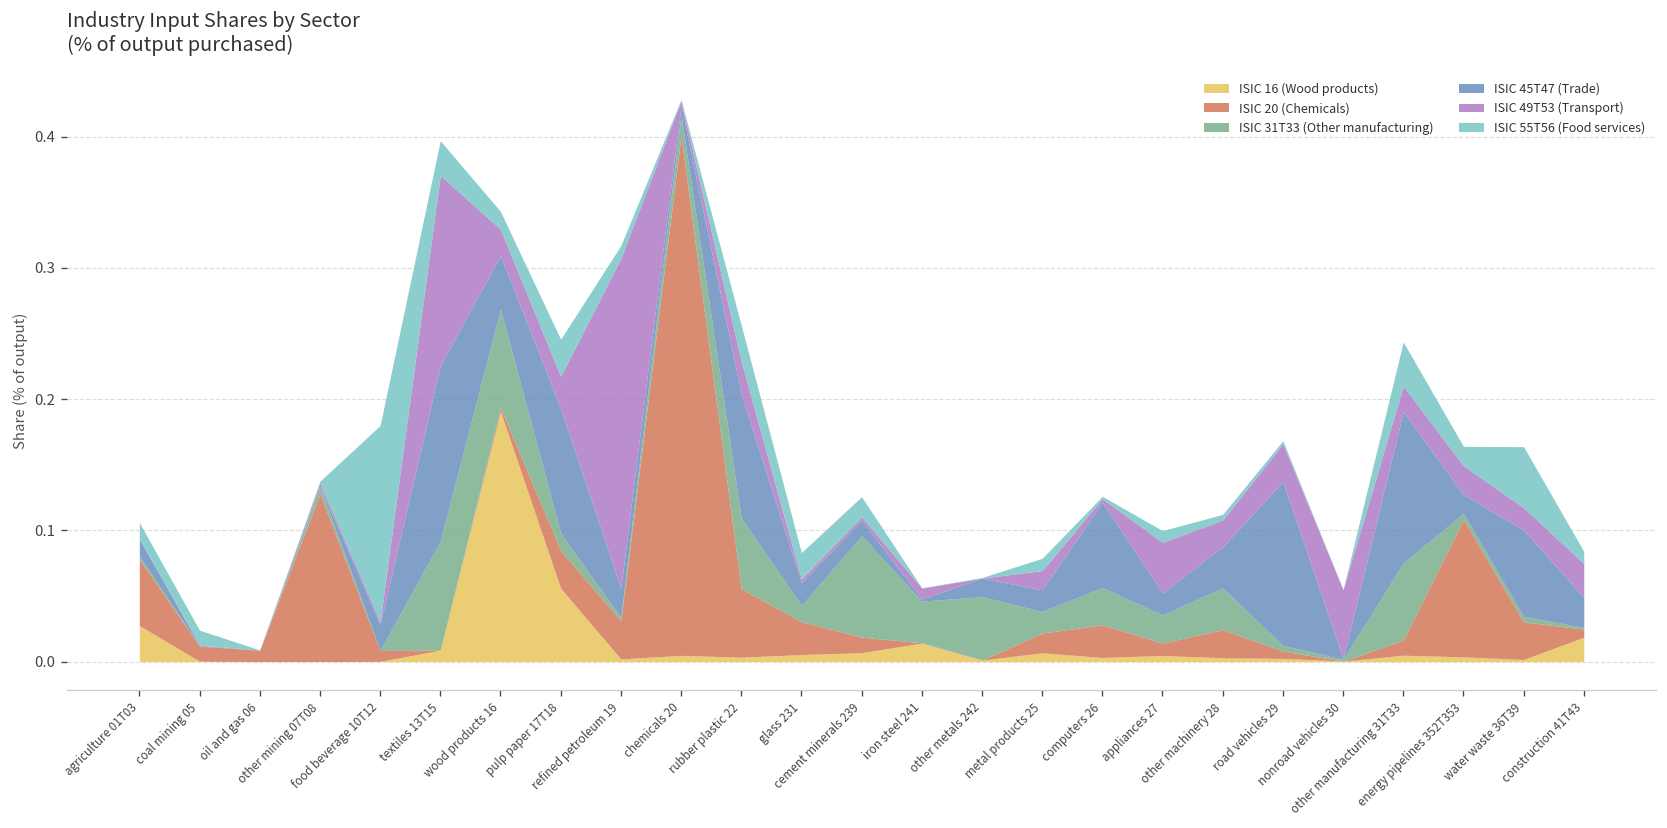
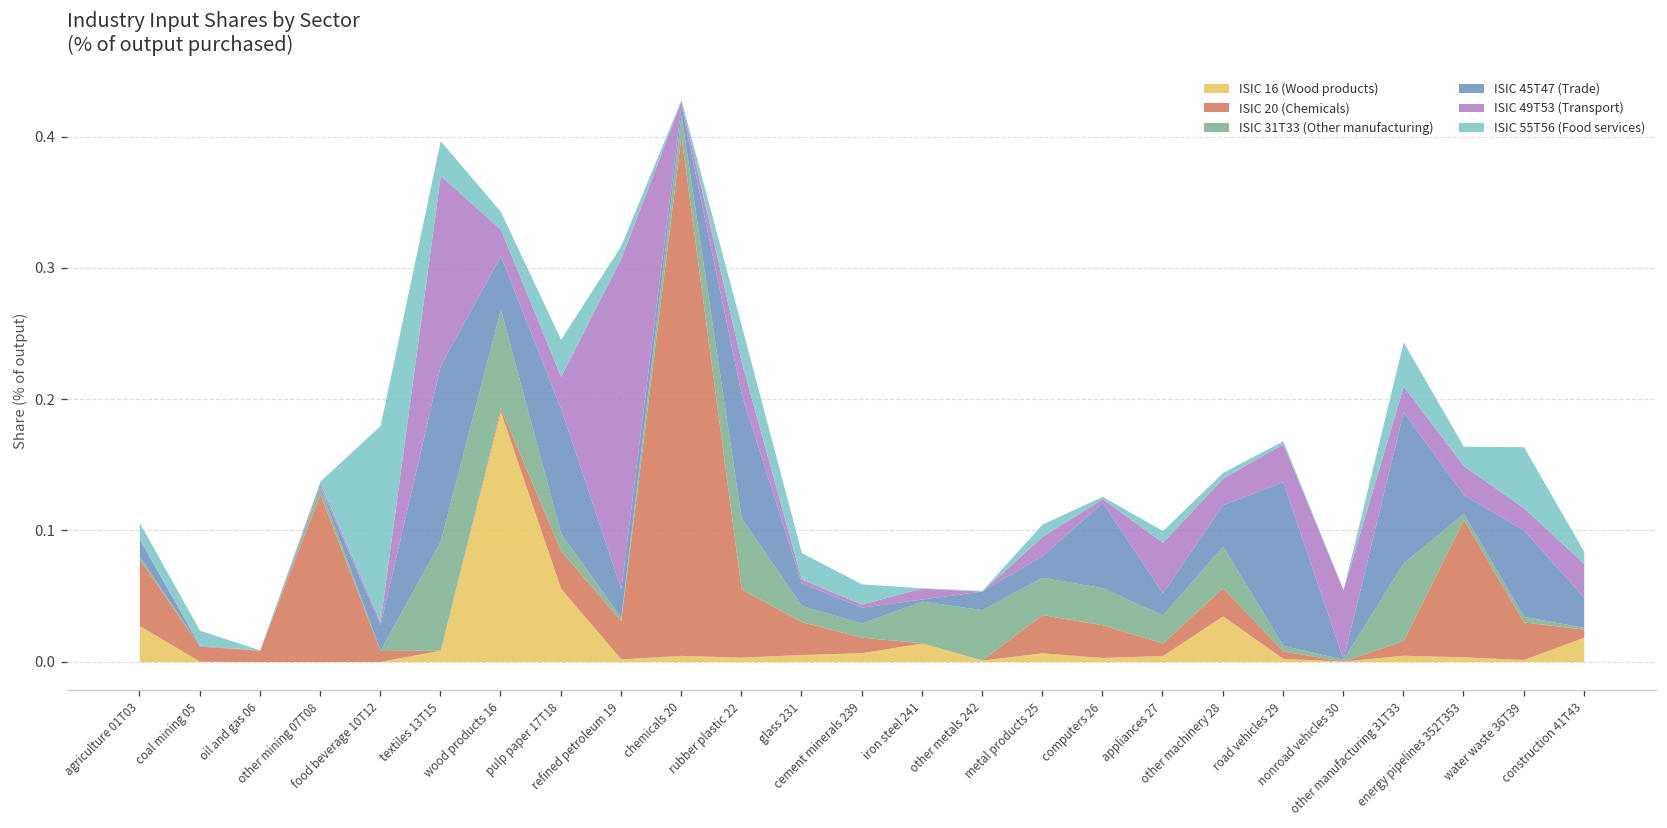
  {
    "ISIC 16 (Wood products)": {
      "agriculture 01T03": 0.027,
      "other mining 07T08": 0.000,
      "wood products 16": 0.191,
      "pulp paper 17T18": 0.056,
      "chemicals 20": 0.005,
      "rubber plastic 22": 0.003,
      "glass 231": 0.005,
      "cement minerals 239": 0.007,
      "metal products 25": 0.007,
      "computers 26": 0.003,
      "appliances 27": 0.005,
-     "other machinery 28": 0.003,
+     "other machinery 28": 0.035,
      "road vehicles 29": 0.002,
      "other manufacturing 31T33": 0.005,
      "energy pipelines 352T353": 0.004,
      "construction 41T43": 0.019
    },
    "ISIC 20 (Chemicals)": {
      "other mining 07T08": 0.128,
      "wood products 16": 0.003,
      "pulp paper 17T18": 0.029,
      "refined petroleum 19": 0.029,
      "chemicals 20": 0.396,
      "rubber plastic 22": 0.052,
      "glass 231": 0.025,
      "cement minerals 239": 0.012,
-     "metal products 25": 0.015,
+     "metal products 25": 0.029,
      "computers 26": 0.025,
      "appliances 27": 0.010,
      "other machinery 28": 0.021,
      "road vehicles 29": 0.006,
      "other manufacturing 31T33": 0.011,
      "energy pipelines 352T353": 0.105,
      "water waste 36T39": 0.029
    },
    "ISIC 31T33 (Other manufacturing)": {
      "textiles 13T15": 0.083,
      "wood products 16": 0.075,
      "pulp paper 17T18": 0.013,
      "refined petroleum 19": 0.002,
      "chemicals 20": 0.016,
      "rubber plastic 22": 0.054,
      "glass 231": 0.012,
-     "cement minerals 239": 0.077,
-     "other metals 242": 0.048,
-     "metal products 25": 0.016,
+     "cement minerals 239": 0.011,
+     "other metals 242": 0.038,
+     "metal products 25": 0.028,
      "computers 26": 0.028,
      "appliances 27": 0.021,
      "other machinery 28": 0.032,
      "road vehicles 29": 0.004,
      "other manufacturing 31T33": 0.059,
      "energy pipelines 352T353": 0.005,
      "water waste 36T39": 0.004
    },
    "ISIC 49T53 (Transport)": {
      "food beverage 10T12": 0.002,
      "textiles 13T15": 0.145,
      "wood products 16": 0.020,
      "pulp paper 17T18": 0.024,
      "refined petroleum 19": 0.252,
      "rubber plastic 22": 0.025,
      "glass 231": 0.003,
      "cement minerals 239": 0.002,
      "metal products 25": 0.015,
      "appliances 27": 0.038,
      "other machinery 28": 0.020,
      "road vehicles 29": 0.029,
      "other manufacturing 31T33": 0.019,
      "energy pipelines 352T353": 0.022,
      "water waste 36T39": 0.017,
      "construction 41T43": 0.026
    }
  }
